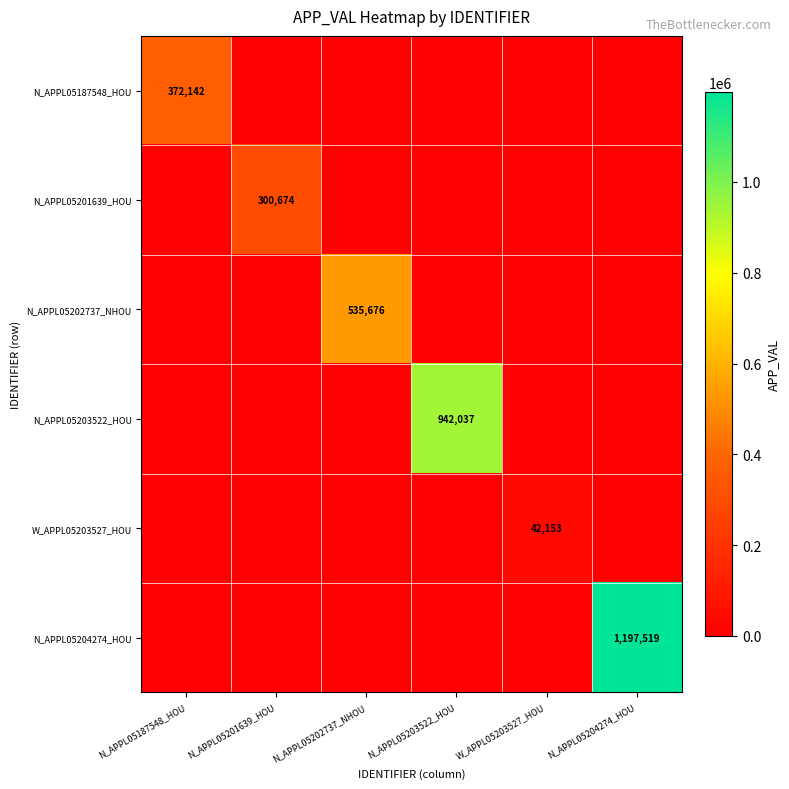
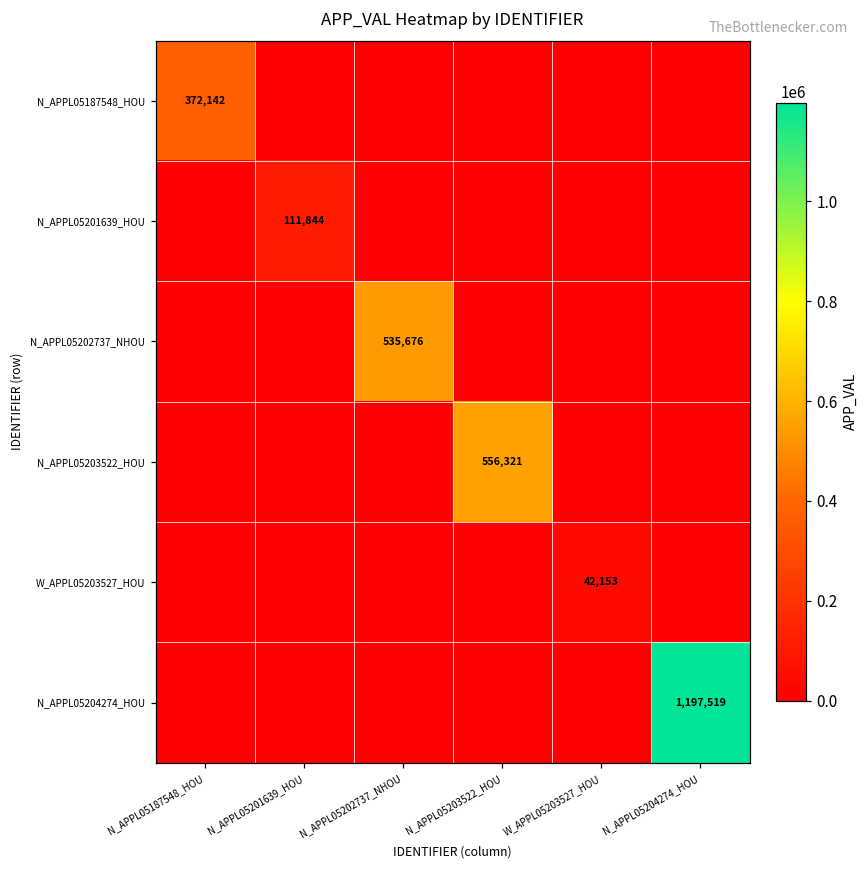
  {
    "N_APPL05187548_HOU": {
      "N_APPL05187548_HOU": "372,142"
    },
    "N_APPL05201639_HOU": {
-     "N_APPL05201639_HOU": "300,674"
+     "N_APPL05201639_HOU": "111,844"
    },
    "N_APPL05202737_NHOU": {
      "N_APPL05202737_NHOU": "535,676"
    },
    "N_APPL05203522_HOU": {
-     "N_APPL05203522_HOU": "942,037"
+     "N_APPL05203522_HOU": "556,321"
    },
    "W_APPL05203527_HOU": {
      "W_APPL05203527_HOU": "42,153"
    },
    "N_APPL05204274_HOU": {
      "N_APPL05204274_HOU": "1,197,519"
    }
  }
